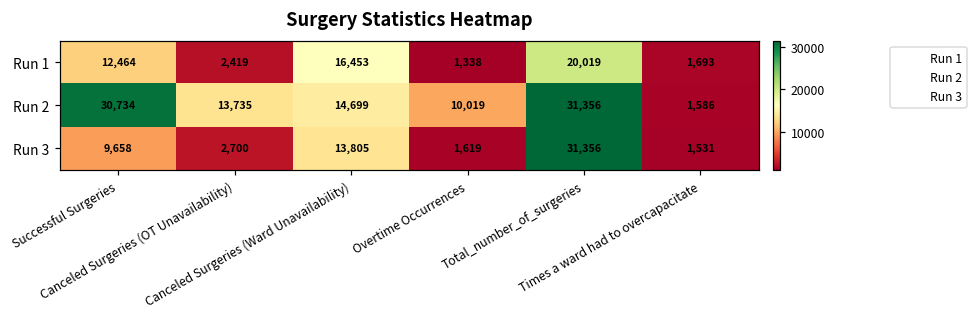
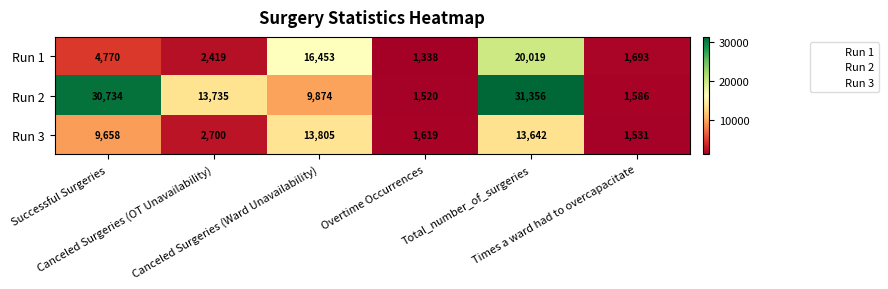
  {
    "Run 1": {
-     "Successful Surgeries": "12,464",
+     "Successful Surgeries": "4,770",
      "Canceled Surgeries (OT Unavailability)": "2,419",
      "Canceled Surgeries (Ward Unavailability)": "16,453",
      "Overtime Occurrences": "1,338",
      "Total_number_of_surgeries": "20,019",
      "Times a ward had to overcapacitate": "1,693"
    },
    "Run 2": {
      "Successful Surgeries": "30,734",
      "Canceled Surgeries (OT Unavailability)": "13,735",
-     "Canceled Surgeries (Ward Unavailability)": "14,699",
-     "Overtime Occurrences": "10,019",
+     "Canceled Surgeries (Ward Unavailability)": "9,874",
+     "Overtime Occurrences": "1,520",
      "Total_number_of_surgeries": "31,356",
      "Times a ward had to overcapacitate": "1,586"
    },
    "Run 3": {
      "Successful Surgeries": "9,658",
      "Canceled Surgeries (OT Unavailability)": "2,700",
      "Canceled Surgeries (Ward Unavailability)": "13,805",
      "Overtime Occurrences": "1,619",
-     "Total_number_of_surgeries": "31,356",
+     "Total_number_of_surgeries": "13,642",
      "Times a ward had to overcapacitate": "1,531"
    }
  }
